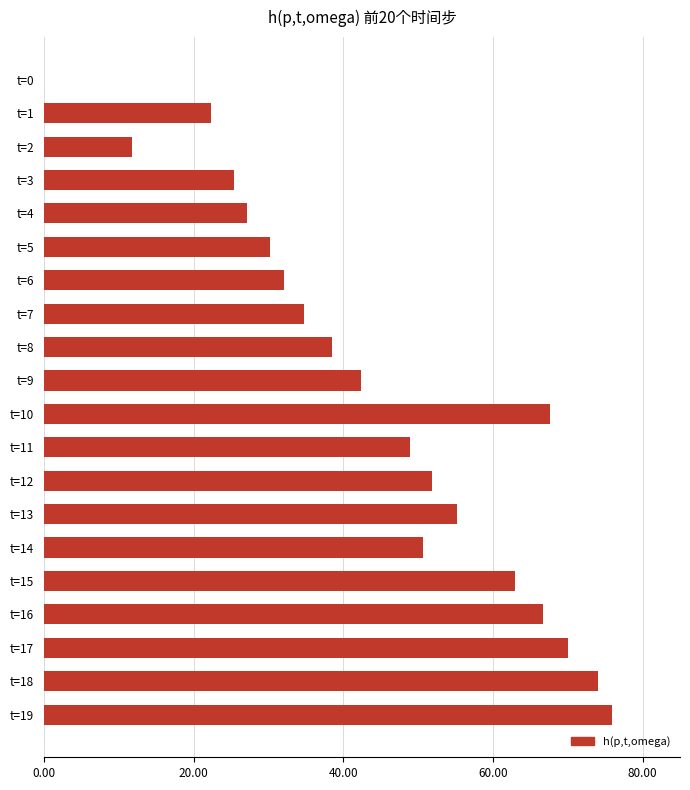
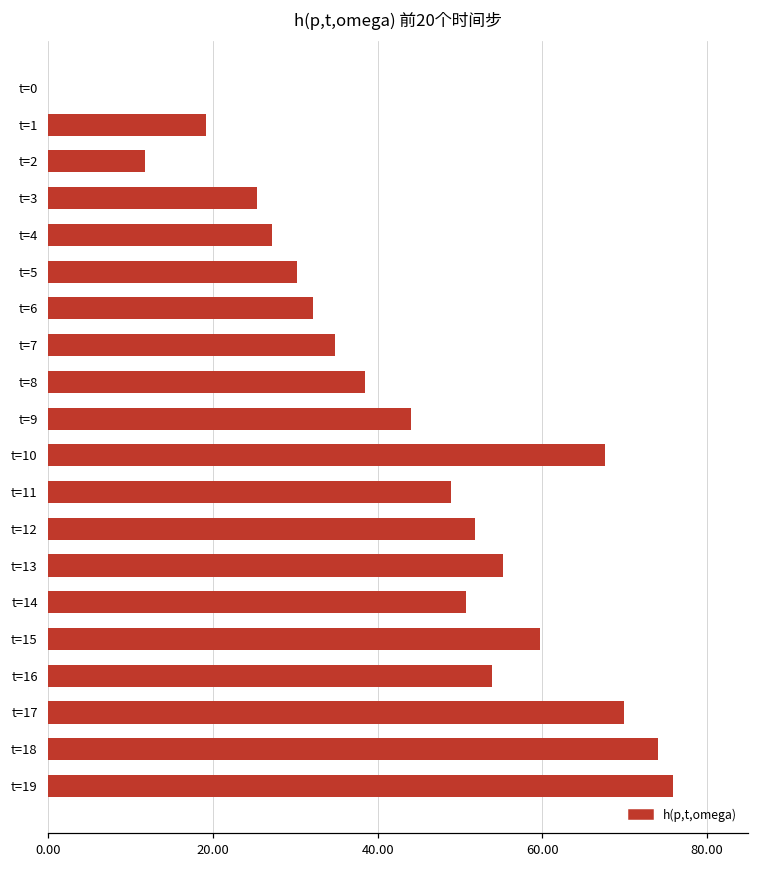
  {
    "t=0": 0,
-   "t=1": 22,
+   "t=1": 19,
    "t=2": 12,
    "t=3": 25,
    "t=4": 27,
    "t=5": 30,
    "t=6": 32,
    "t=7": 35,
    "t=8": 39,
-   "t=9": 42,
+   "t=9": 44,
    "t=10": 68,
    "t=11": 49,
    "t=12": 52,
    "t=13": 55,
    "t=14": 51,
-   "t=15": 63,
-   "t=16": 67,
+   "t=15": 60,
+   "t=16": 54,
    "t=17": 70,
    "t=18": 74,
    "t=19": 76
  }
